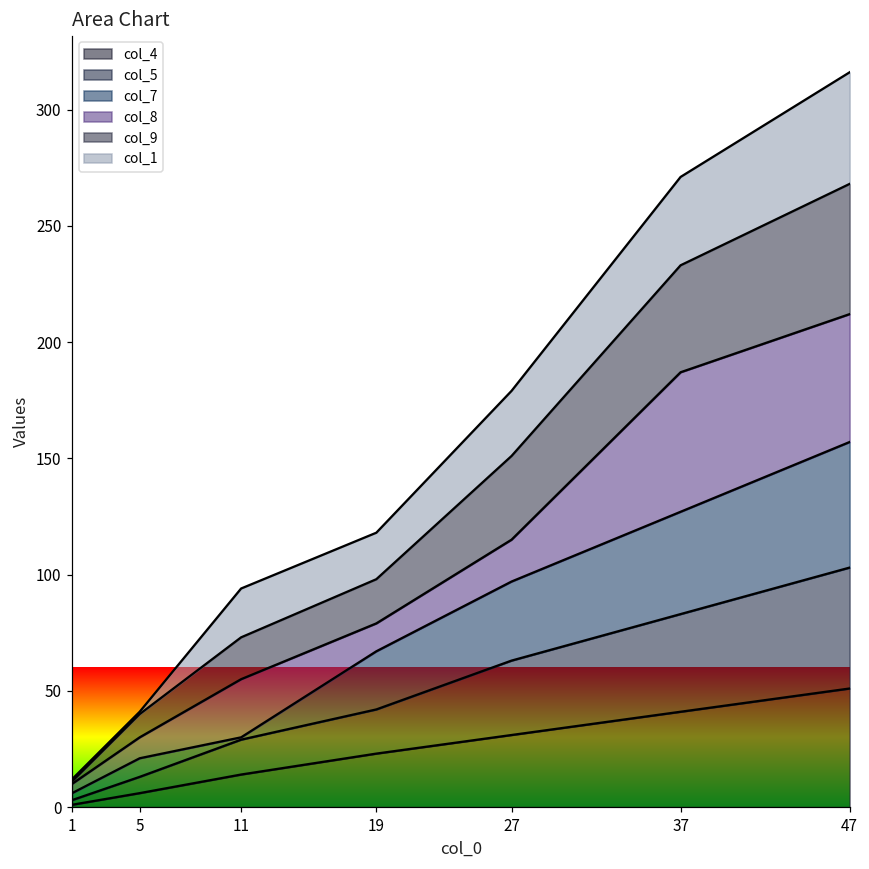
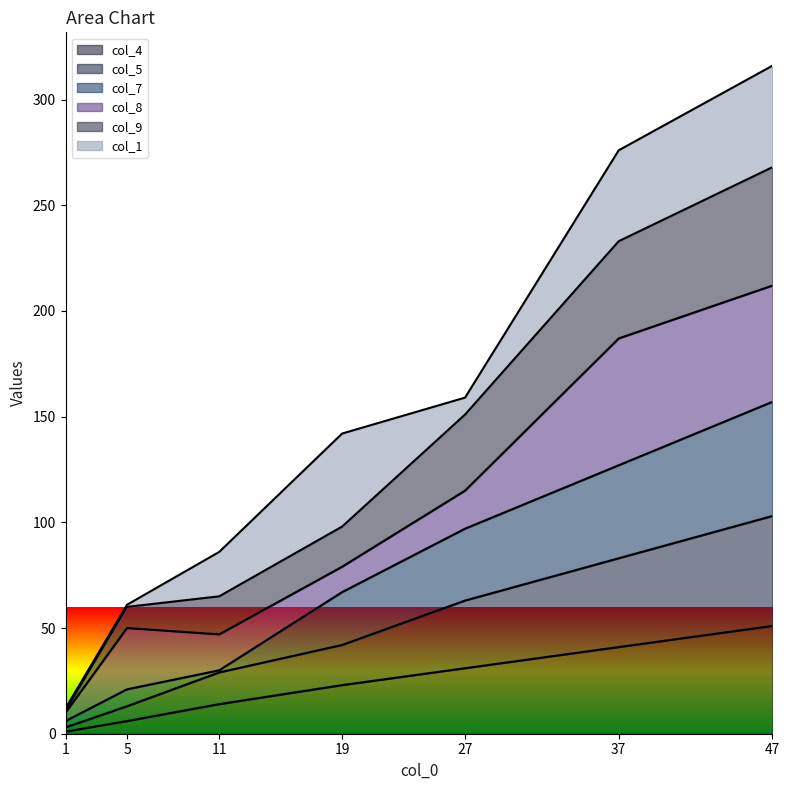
  {
    "col_8": {
-     "5": 9,
-     "11": 25,
+     "5": 29,
+     "11": 17,
      "19": 12,
      "27": 18,
      "37": 60,
      "47": 55
    },
    "col_1": {
      "11": 21,
-     "19": 20,
-     "27": 28,
-     "37": 38,
+     "19": 44,
+     "27": 8,
+     "37": 43,
      "47": 48
    }
  }
